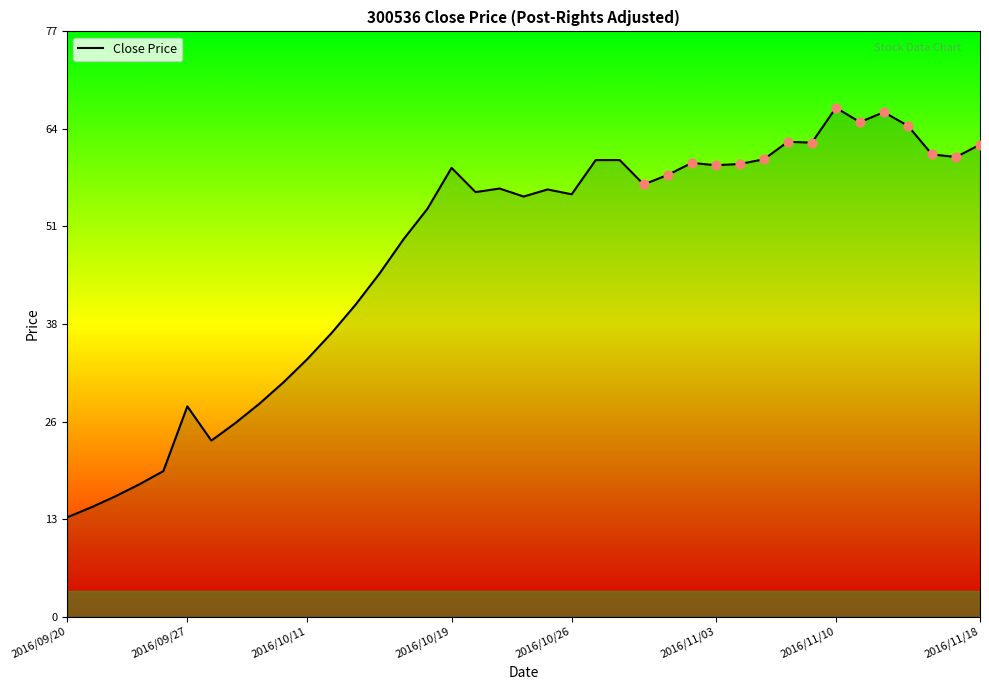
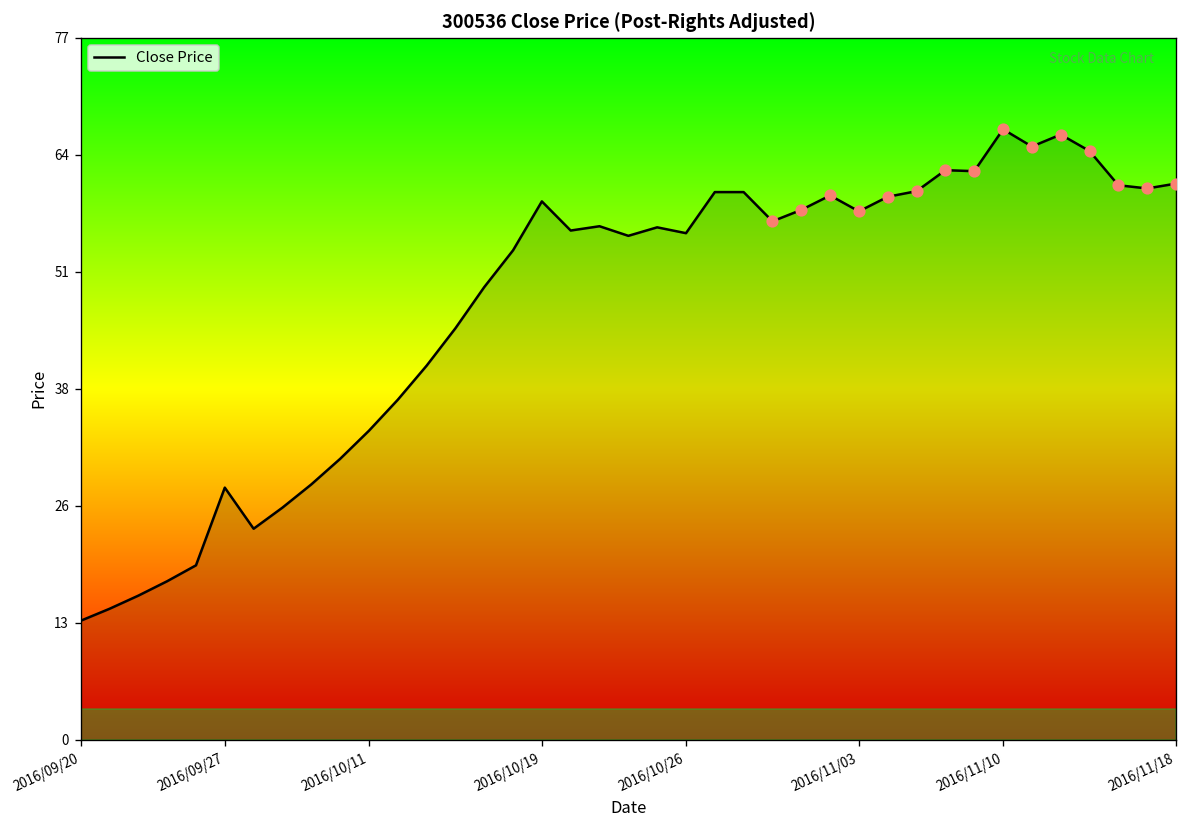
  {
    "Close Price": {
      "2016/09/20": 13,
      "2016/09/27": 28,
      "2016/10/11": 34,
      "2016/10/19": 59,
      "2016/10/26": 56,
-     "2016/11/03": 59,
-     "2016/11/18": 62
+     "2016/11/03": 58,
+     "2016/11/18": 61
    }
  }
